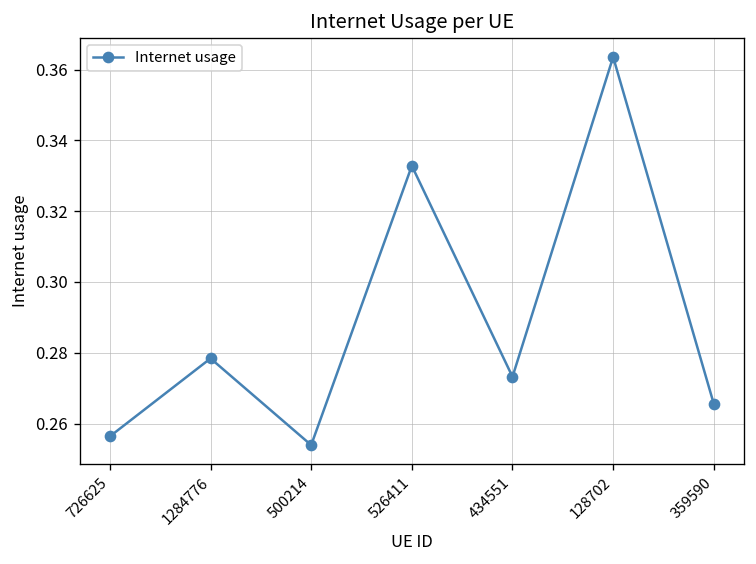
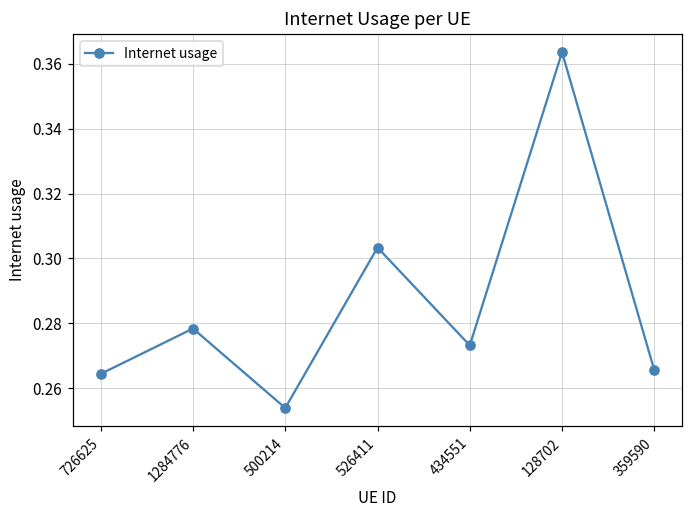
  {
-   "726625": 0.256,
+   "726625": 0.264,
    "1284776": 0.278,
    "500214": 0.254,
-   "526411": 0.333,
+   "526411": 0.303,
    "434551": 0.273,
    "128702": 0.364,
    "359590": 0.266
  }
